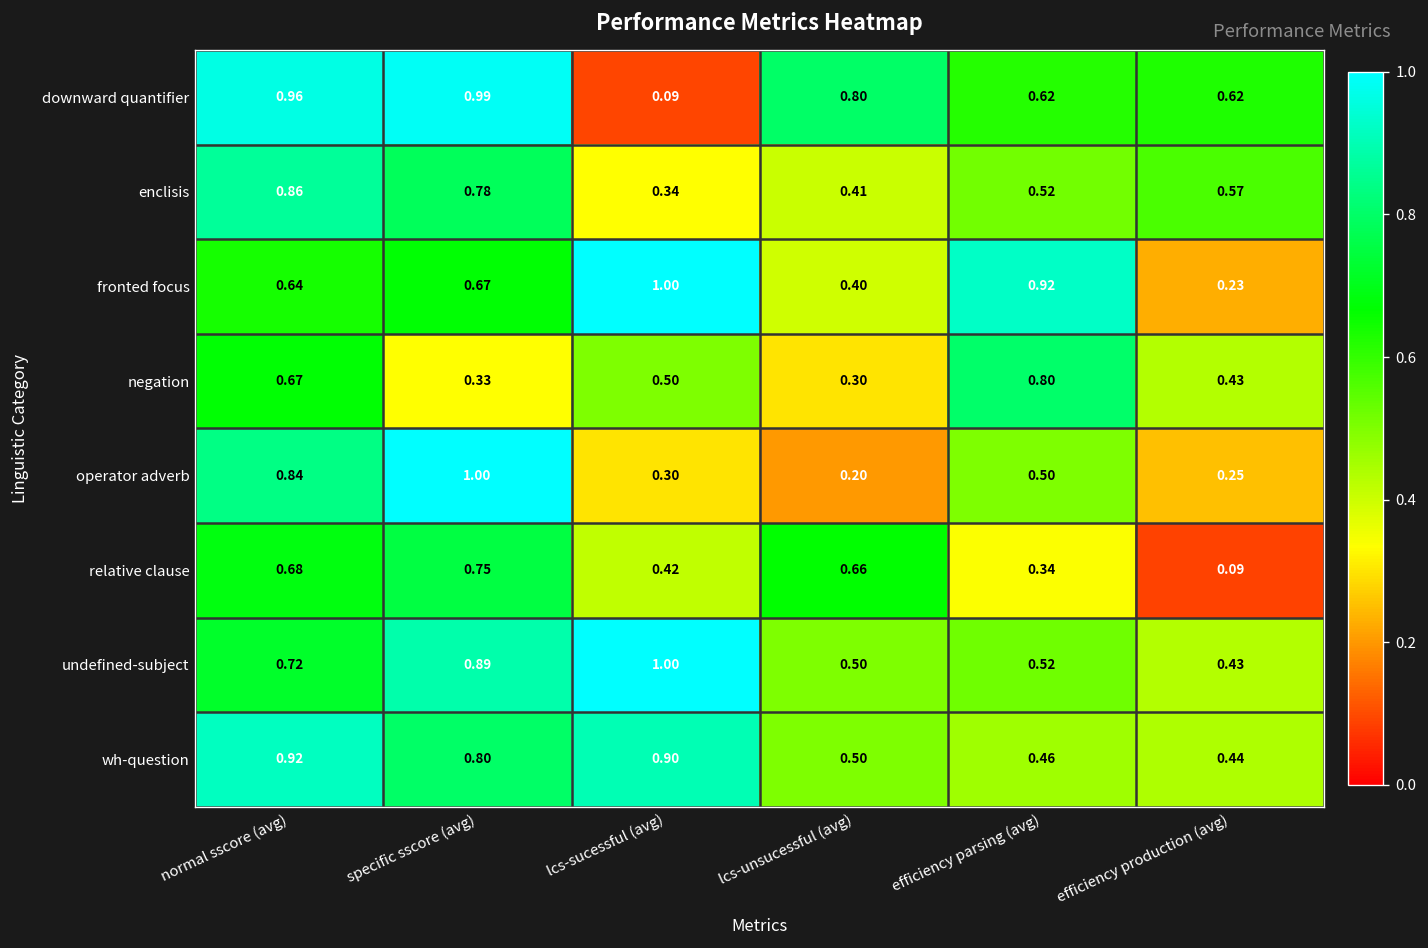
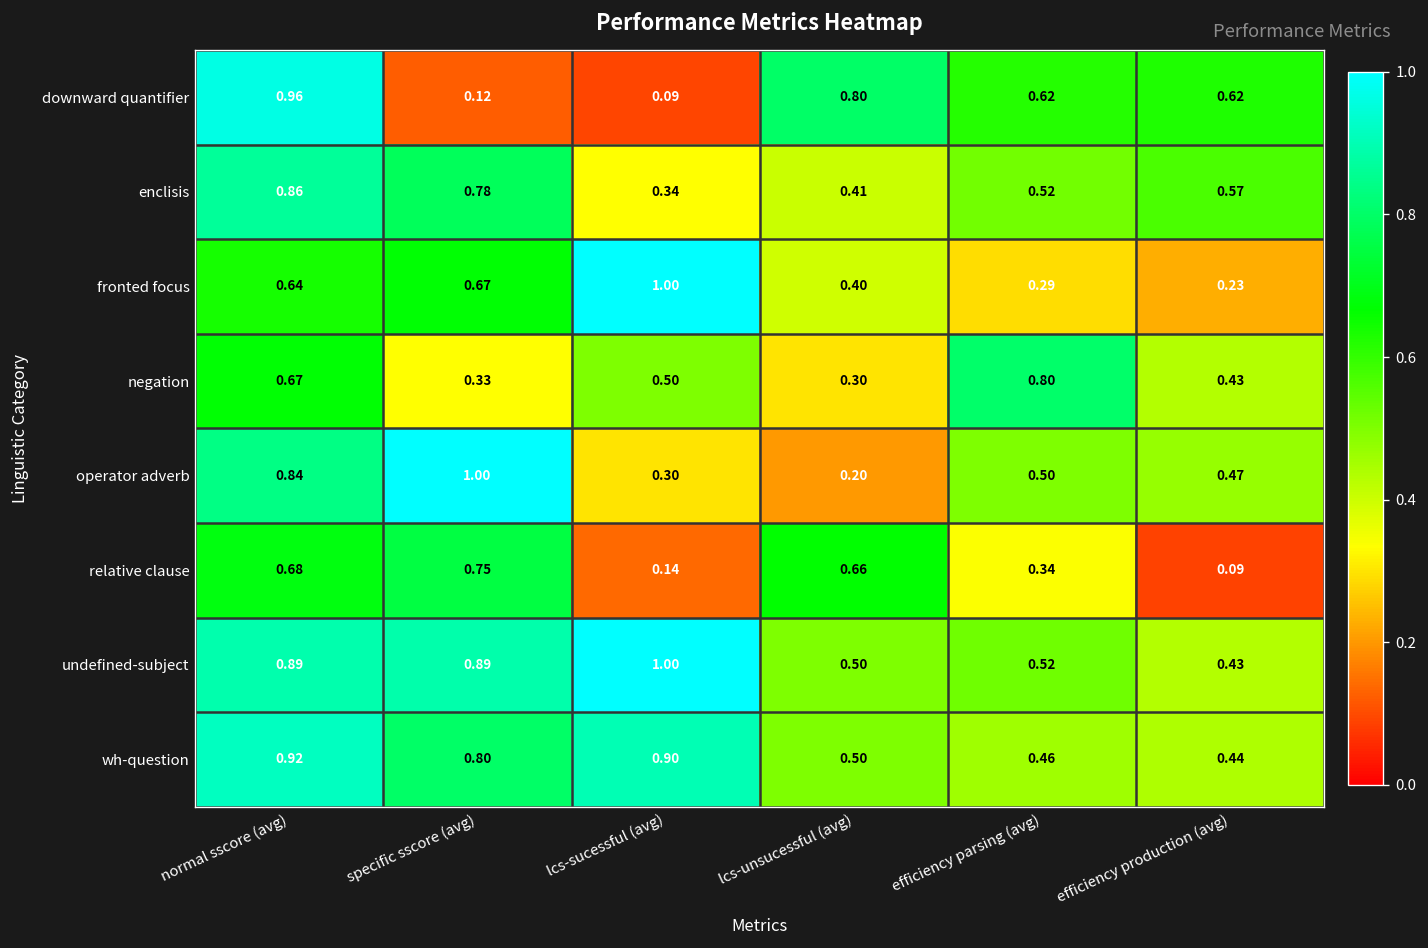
  {
    "downward quantifier": {
      "normal sscore (avg)": 0.96,
-     "specific sscore (avg)": 0.99,
+     "specific sscore (avg)": 0.12,
      "lcs-sucessful (avg)": 0.09,
      "lcs-unsucessful (avg)": 0.80,
      "efficiency parsing (avg)": 0.62,
      "efficiency production (avg)": 0.62
    },
    "enclisis": {
      "normal sscore (avg)": 0.86,
      "specific sscore (avg)": 0.78,
      "lcs-sucessful (avg)": 0.34,
      "lcs-unsucessful (avg)": 0.41,
      "efficiency parsing (avg)": 0.52,
      "efficiency production (avg)": 0.57
    },
    "fronted focus": {
      "normal sscore (avg)": 0.64,
      "specific sscore (avg)": 0.67,
      "lcs-sucessful (avg)": 1.00,
      "lcs-unsucessful (avg)": 0.40,
-     "efficiency parsing (avg)": 0.92,
+     "efficiency parsing (avg)": 0.29,
      "efficiency production (avg)": 0.23
    },
    "negation": {
      "normal sscore (avg)": 0.67,
      "specific sscore (avg)": 0.33,
      "lcs-sucessful (avg)": 0.50,
      "lcs-unsucessful (avg)": 0.30,
      "efficiency parsing (avg)": 0.80,
      "efficiency production (avg)": 0.43
    },
    "operator adverb": {
      "normal sscore (avg)": 0.84,
      "specific sscore (avg)": 1.00,
      "lcs-sucessful (avg)": 0.30,
      "lcs-unsucessful (avg)": 0.20,
      "efficiency parsing (avg)": 0.50,
-     "efficiency production (avg)": 0.25
+     "efficiency production (avg)": 0.47
    },
    "relative clause": {
      "normal sscore (avg)": 0.68,
      "specific sscore (avg)": 0.75,
-     "lcs-sucessful (avg)": 0.42,
+     "lcs-sucessful (avg)": 0.14,
      "lcs-unsucessful (avg)": 0.66,
      "efficiency parsing (avg)": 0.34,
      "efficiency production (avg)": 0.09
    },
    "undefined-subject": {
-     "normal sscore (avg)": 0.72,
+     "normal sscore (avg)": 0.89,
      "specific sscore (avg)": 0.89,
      "lcs-sucessful (avg)": 1.00,
      "lcs-unsucessful (avg)": 0.50,
      "efficiency parsing (avg)": 0.52,
      "efficiency production (avg)": 0.43
    },
    "wh-question": {
      "normal sscore (avg)": 0.92,
      "specific sscore (avg)": 0.80,
      "lcs-sucessful (avg)": 0.90,
      "lcs-unsucessful (avg)": 0.50,
      "efficiency parsing (avg)": 0.46,
      "efficiency production (avg)": 0.44
    }
  }
